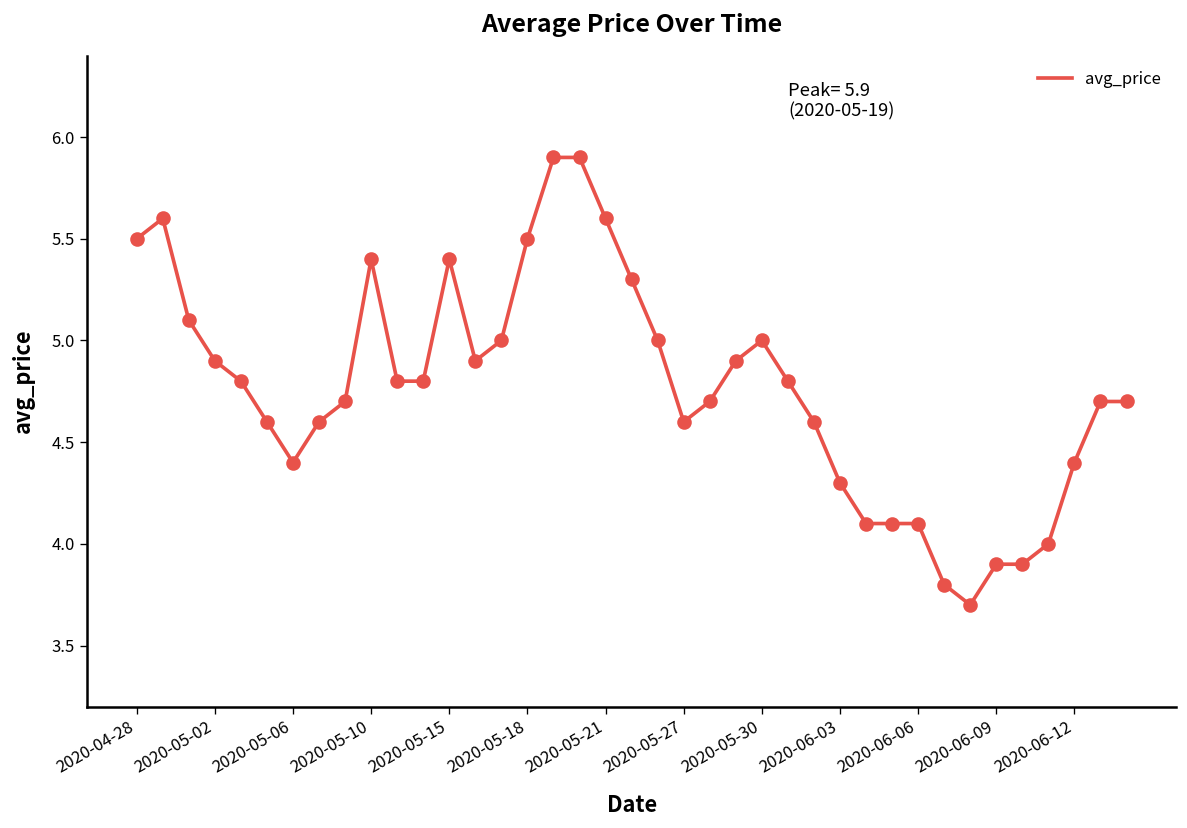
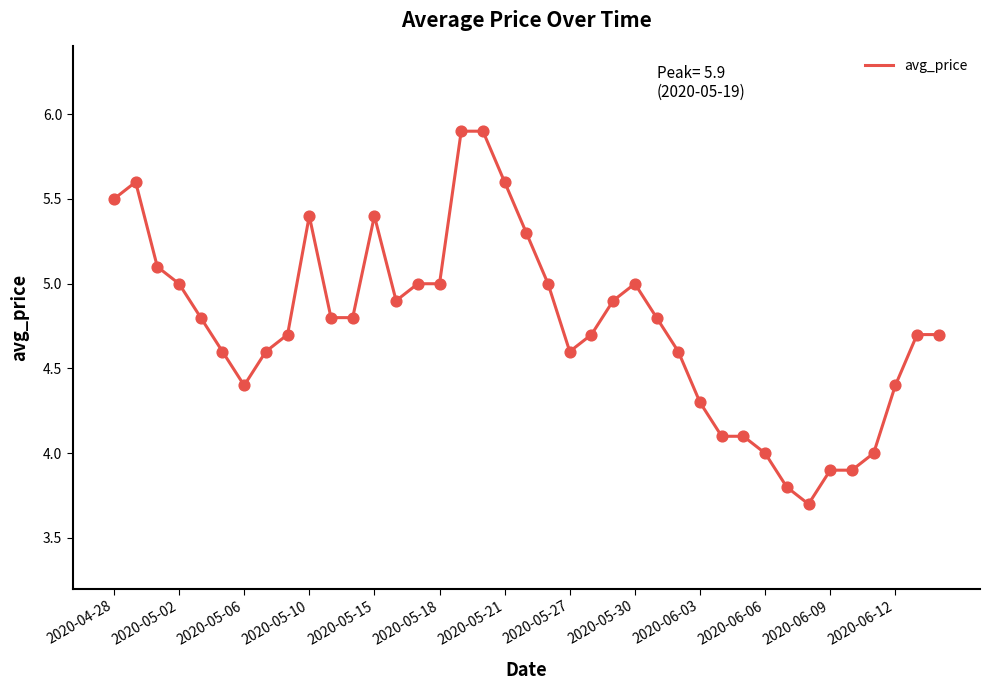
  {
    "2020-04-28": 5.5,
-   "2020-05-02": 4.9,
+   "2020-05-02": 5.0,
    "2020-05-06": 4.4,
    "2020-05-10": 5.4,
    "2020-05-15": 5.4,
-   "2020-05-18": 5.5,
+   "2020-05-18": 5.0,
    "2020-05-21": 5.6,
    "2020-05-27": 4.6,
    "2020-05-30": 5.0,
    "2020-06-03": 4.3,
-   "2020-06-06": 4.1,
+   "2020-06-06": 4.0,
    "2020-06-09": 3.9,
    "2020-06-12": 4.4
  }
